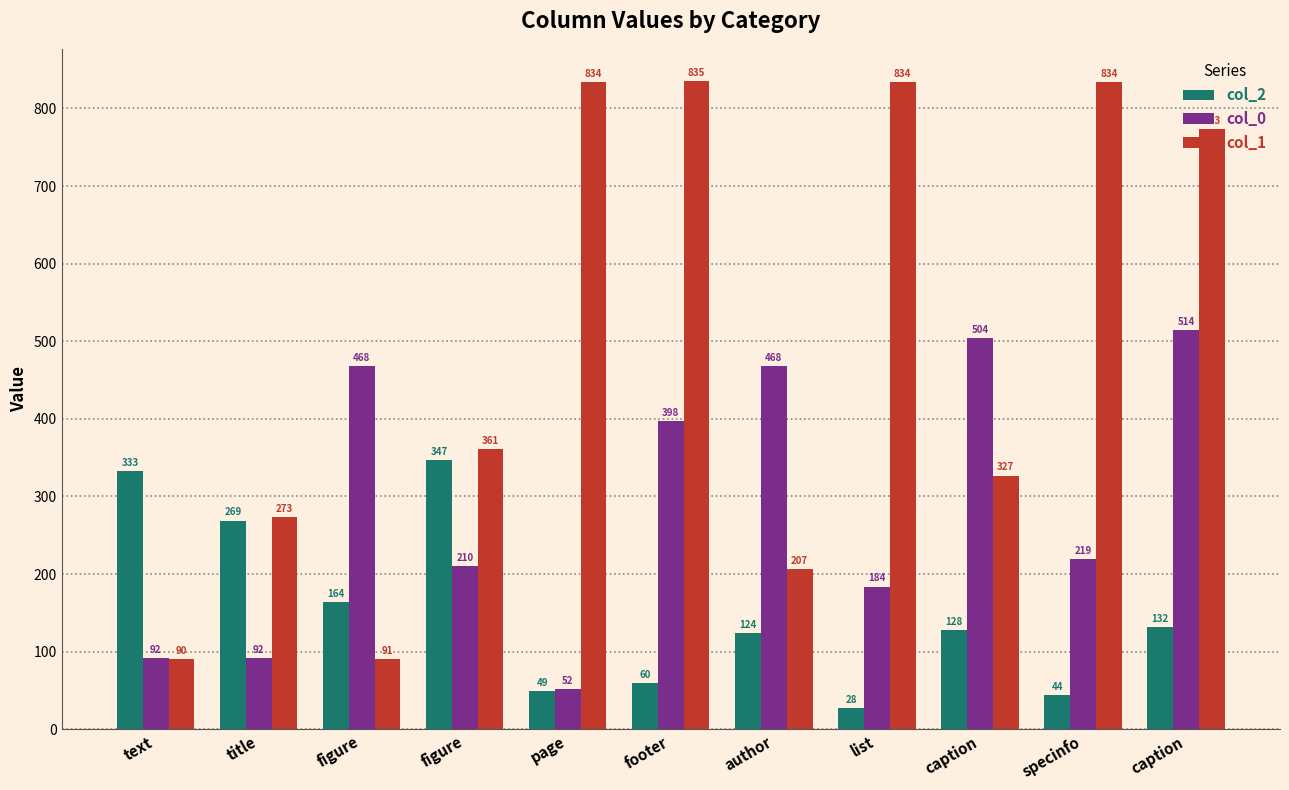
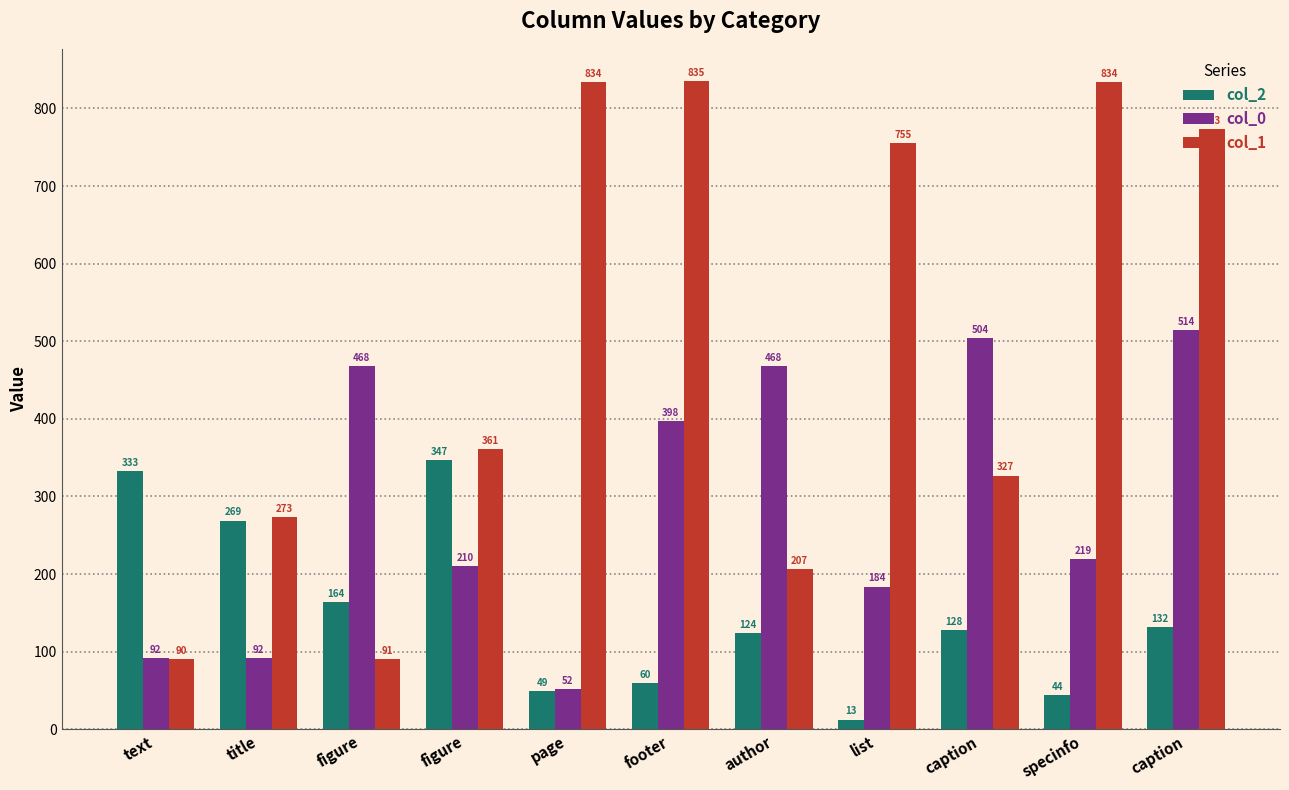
  {
    "col_2": {
      "text": 333,
      "title": 269,
      "page": 49,
      "footer": 60,
      "author": 124,
-     "list": 28,
+     "list": 13,
      "specinfo": 44
    },
    "col_0": {
      "text": 92,
      "title": 92,
      "page": 52,
      "footer": 398,
      "author": 468,
      "list": 184,
      "specinfo": 219
    },
    "col_1": {
      "text": 90,
      "title": 273,
      "page": 834,
      "footer": 835,
      "author": 207,
-     "list": 834,
+     "list": 755,
      "specinfo": 834
    }
  }
